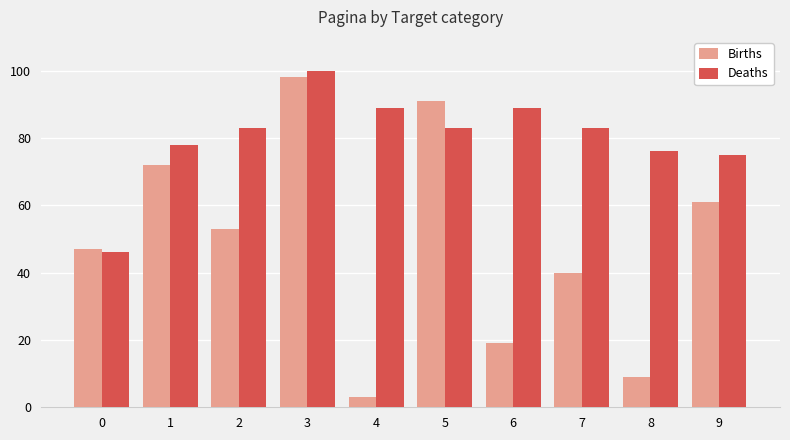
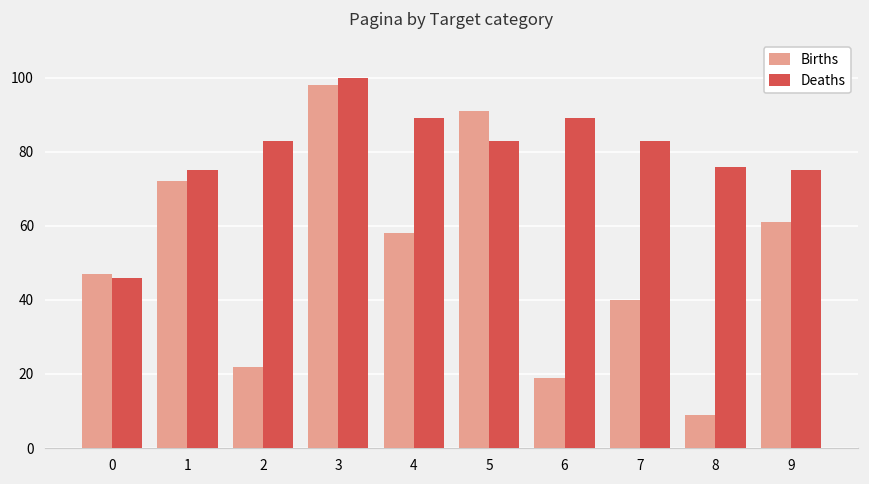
  {
    "Births": {
      "0": 47,
      "1": 72,
-     "2": 53,
+     "2": 22,
      "3": 98,
-     "4": 3,
+     "4": 58,
      "5": 91,
      "6": 19,
      "7": 40,
      "8": 9,
      "9": 61
    },
    "Deaths": {
      "0": 46,
-     "1": 78,
+     "1": 75,
      "2": 83,
      "3": 100,
      "4": 89,
      "5": 83,
      "6": 89,
      "7": 83,
      "8": 76,
      "9": 75
    }
  }
